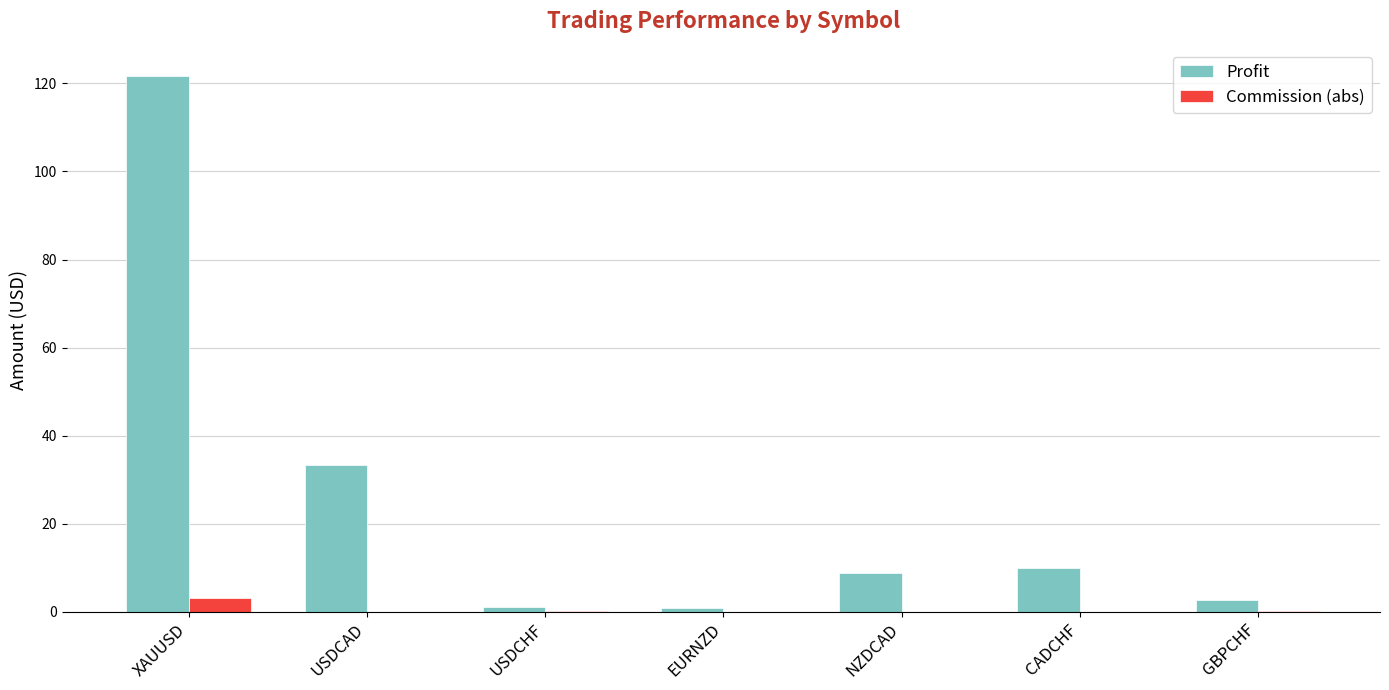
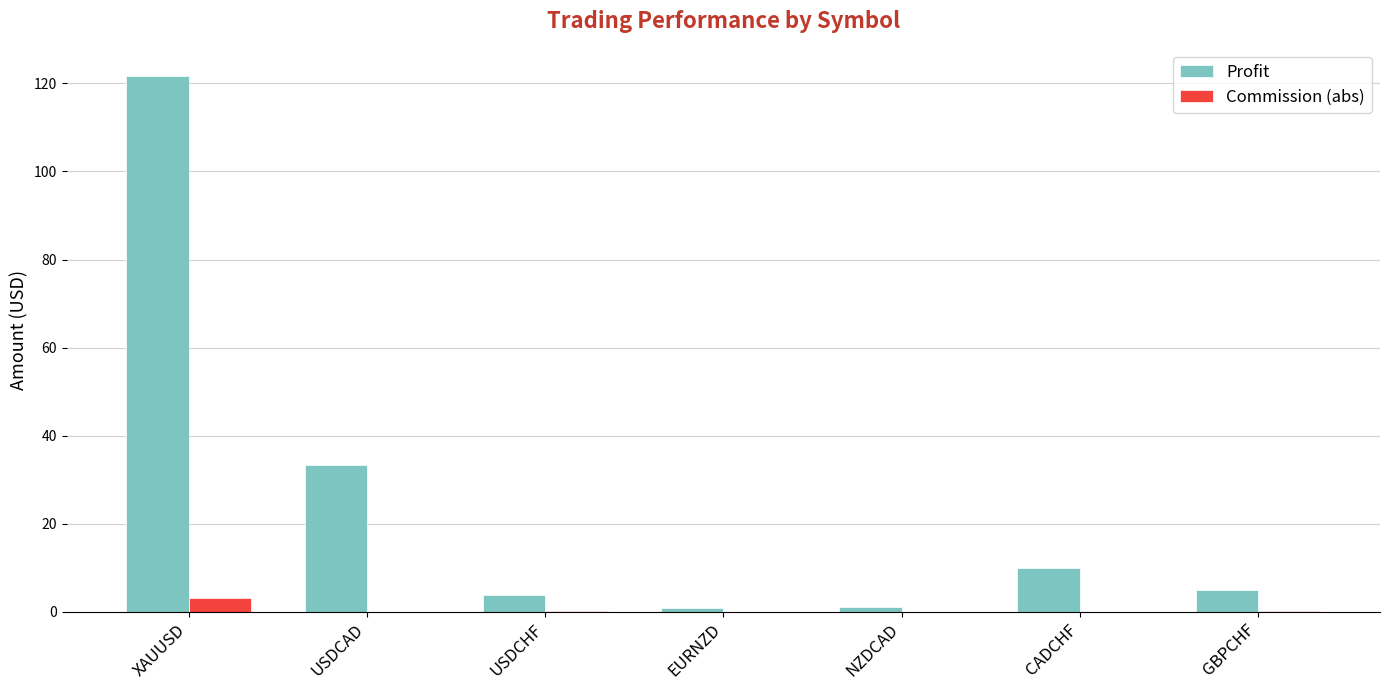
  {
    "Profit": {
      "XAUUSD": 122,
      "USDCAD": 33,
-     "USDCHF": 1,
+     "USDCHF": 4,
      "EURNZD": 1,
-     "NZDCAD": 9,
+     "NZDCAD": 1,
      "CADCHF": 10,
-     "GBPCHF": 3
+     "GBPCHF": 5
    },
    "Commission (abs)": {
      "XAUUSD": 3
    }
  }
